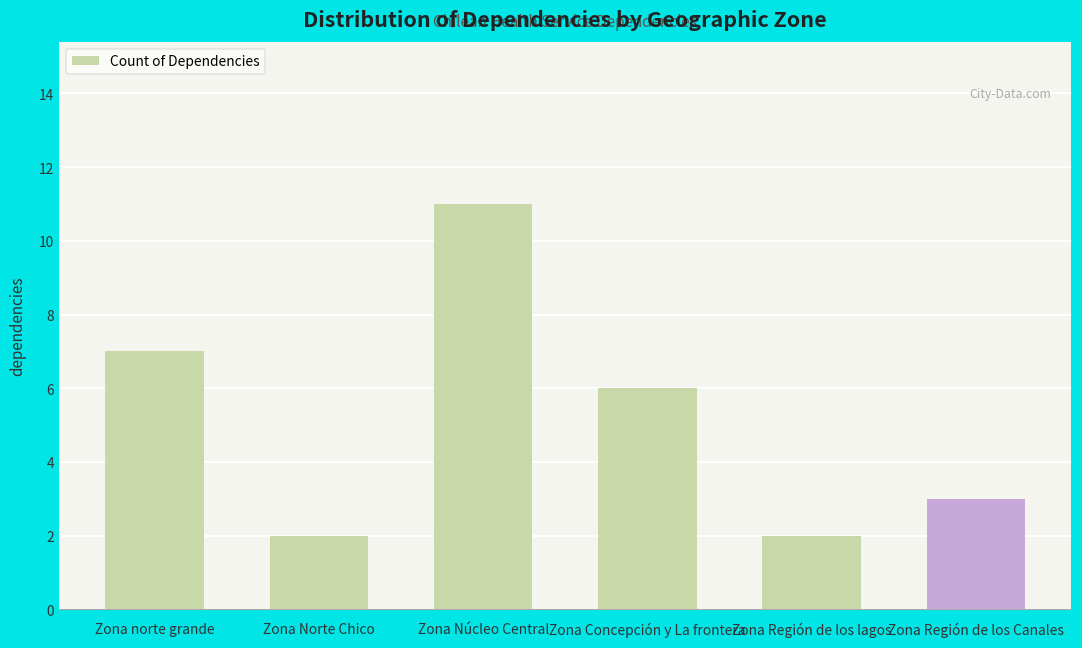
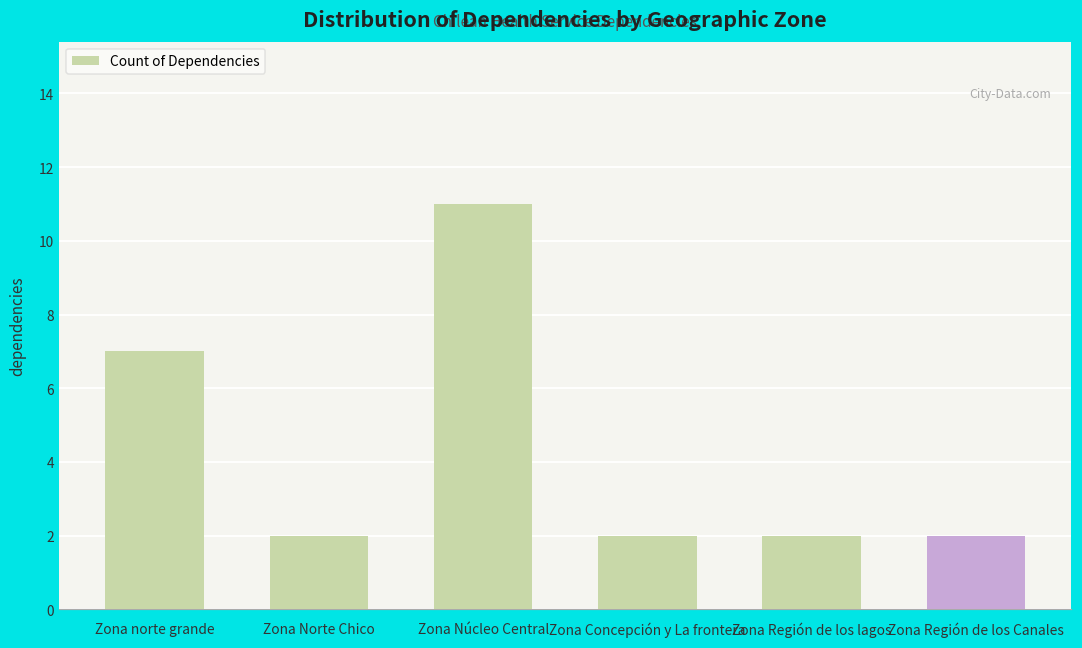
  {
    "Zona norte grande": 7,
    "Zona Norte Chico": 2,
    "Zona Núcleo Central": 11,
-   "Zona Concepción y La frontera": 6,
+   "Zona Concepción y La frontera": 2,
    "Zona Región de los lagos": 2,
-   "Zona Región de los Canales": 3
+   "Zona Región de los Canales": 2
  }
